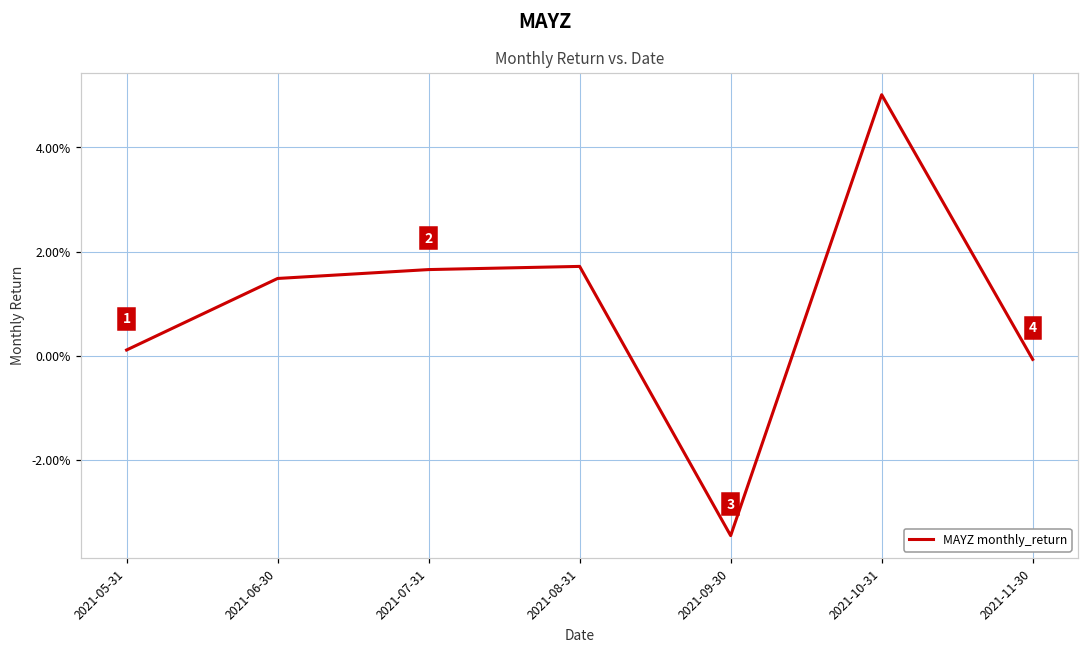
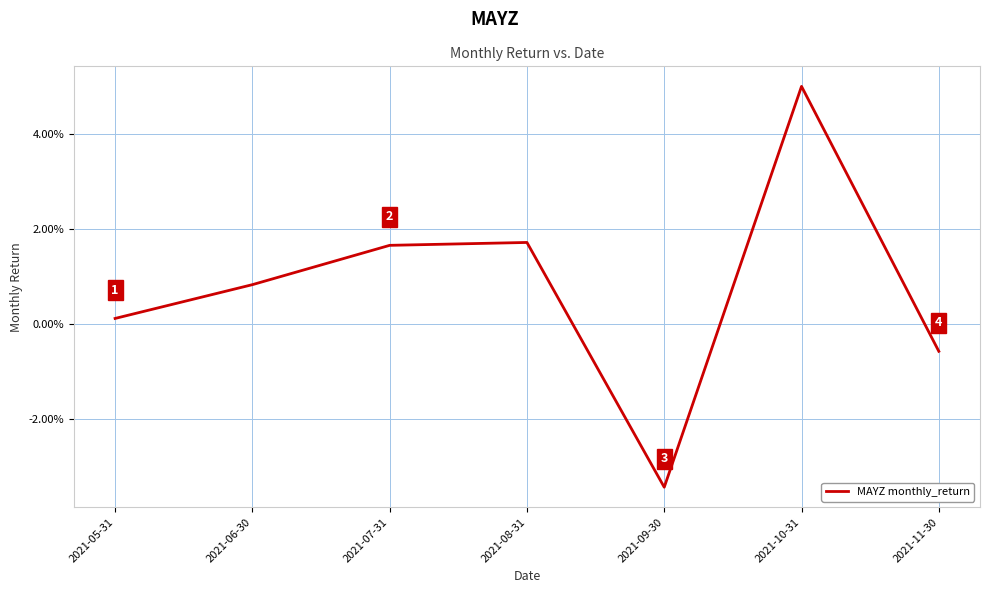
  {
-   "2021-06-30": "1.5%",
+   "2021-06-30": "0.8%",
    "2021-08-31": "1.7%",
    "2021-10-31": "5.0%",
-   "2021-11-30": "-0.1%"
+   "2021-11-30": "-0.6%"
  }
